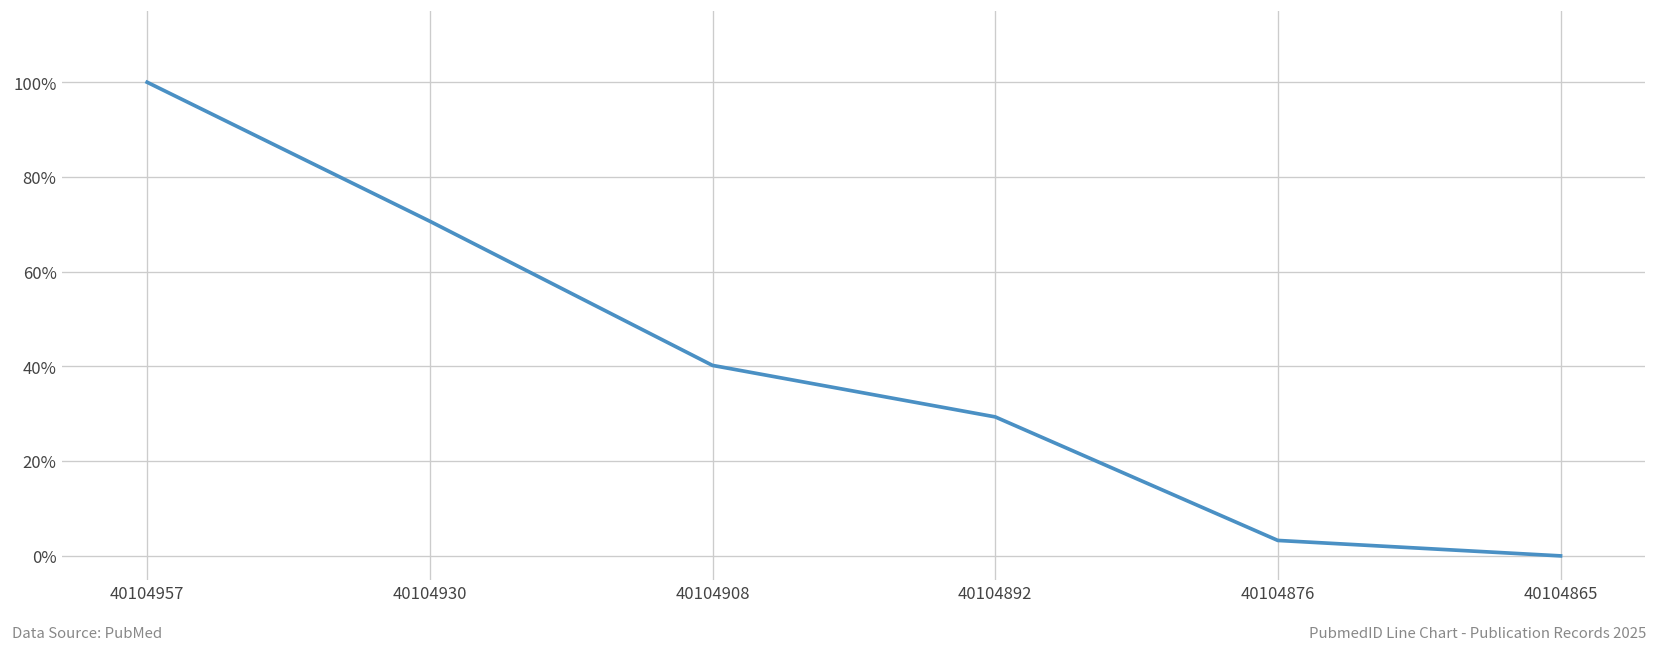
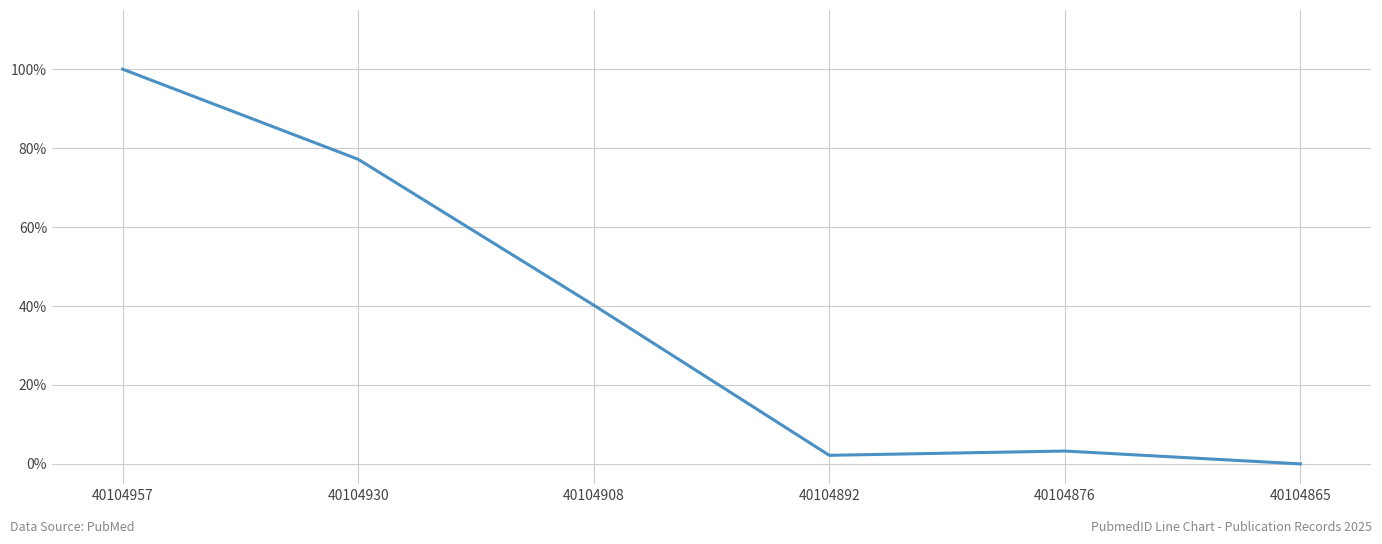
  {
    "40104957": "100%",
-   "40104930": "71%",
+   "40104930": "77%",
    "40104908": "40%",
-   "40104892": "29%",
+   "40104892": "2%",
    "40104876": "3%",
    "40104865": "0%"
  }
